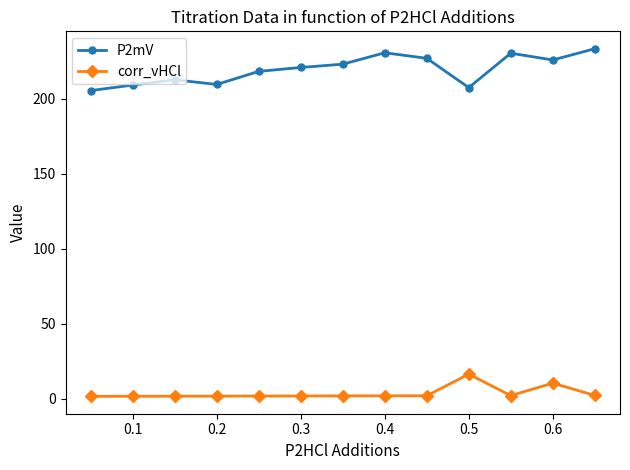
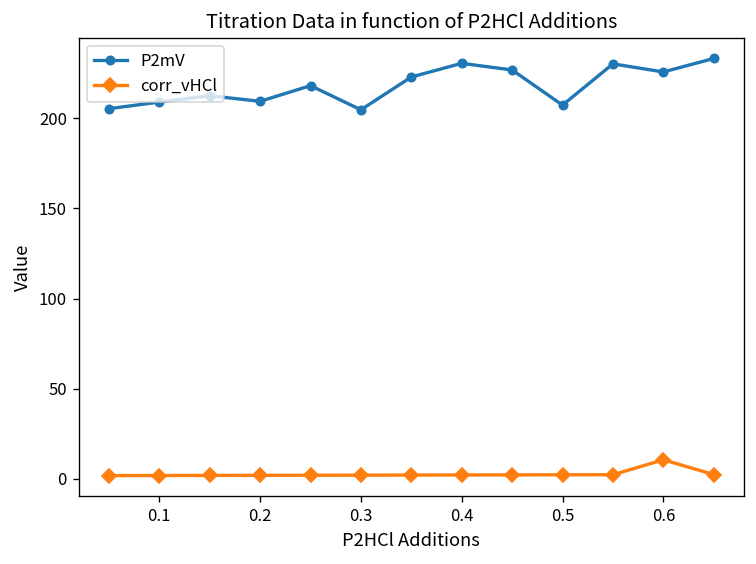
  {
    "P2mV": {
      "0.1": 209,
      "0.2": 210,
-     "0.3": 221,
+     "0.3": 205,
      "0.4": 231,
      "0.5": 207,
      "0.6": 226
    },
    "corr_vHCl": {
      "0.1": 2,
      "0.2": 2,
      "0.3": 2,
      "0.4": 2,
-     "0.5": 16,
+     "0.5": 2,
      "0.6": 10
    }
  }
